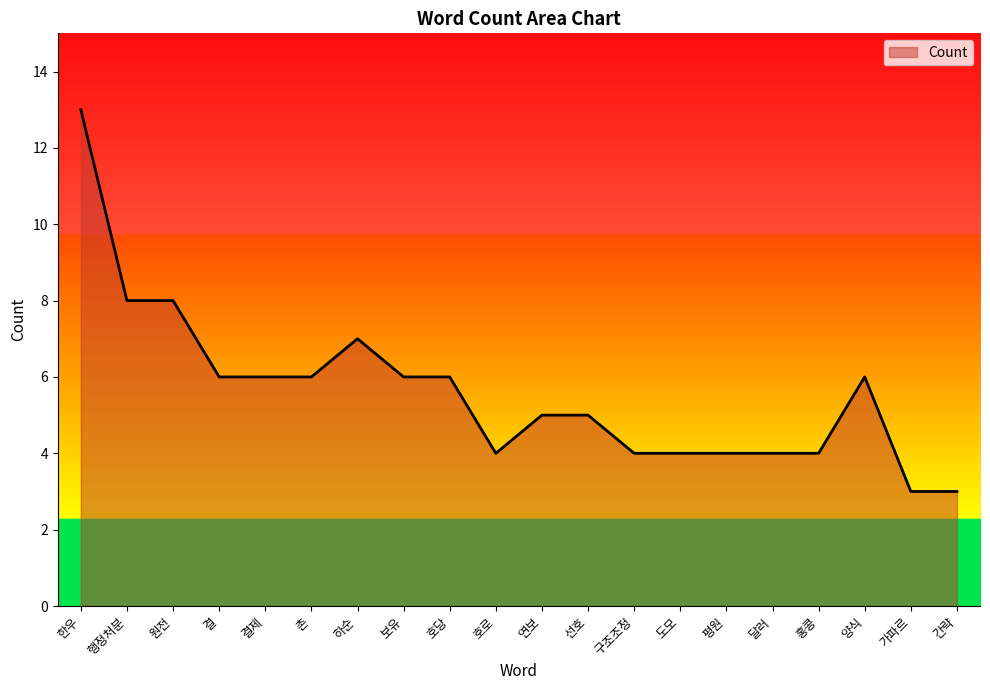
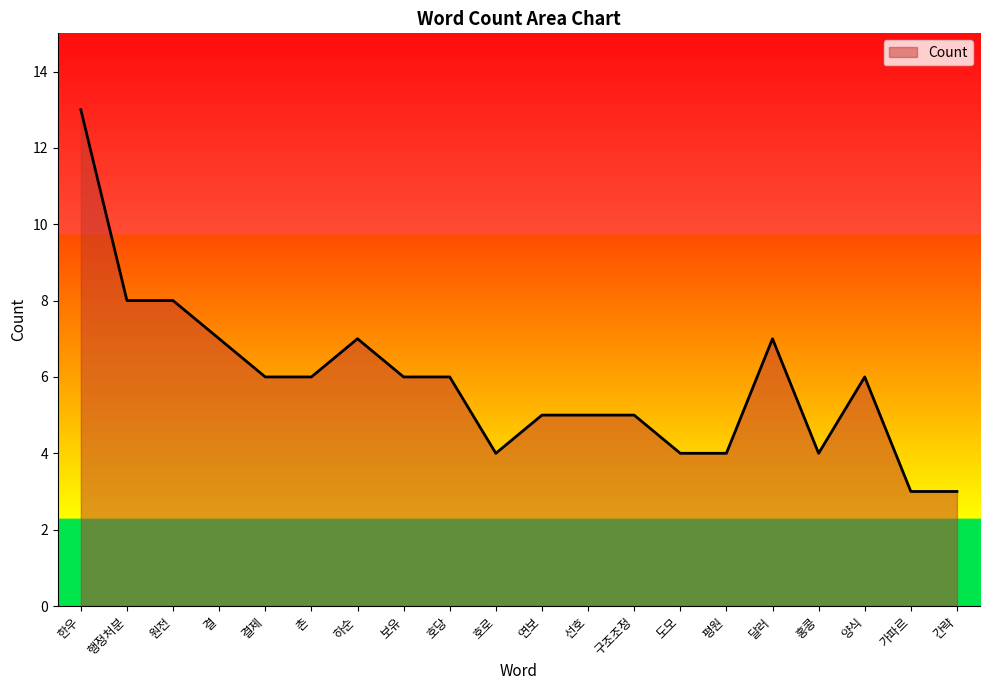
  {
    "한우": 13,
    "행정처분": 8,
    "원전": 8,
-   "결": 6,
+   "결": 7,
    "결제": 6,
    "촌": 6,
    "하순": 7,
    "보유": 6,
    "호당": 6,
    "호로": 4,
    "연보": 5,
    "선호": 5,
-   "구조조정": 4,
+   "구조조정": 5,
    "도모": 4,
    "평원": 4,
-   "달러": 4,
+   "달러": 7,
    "홍콩": 4,
    "양식": 6,
    "가파르": 3,
    "간략": 3
  }
